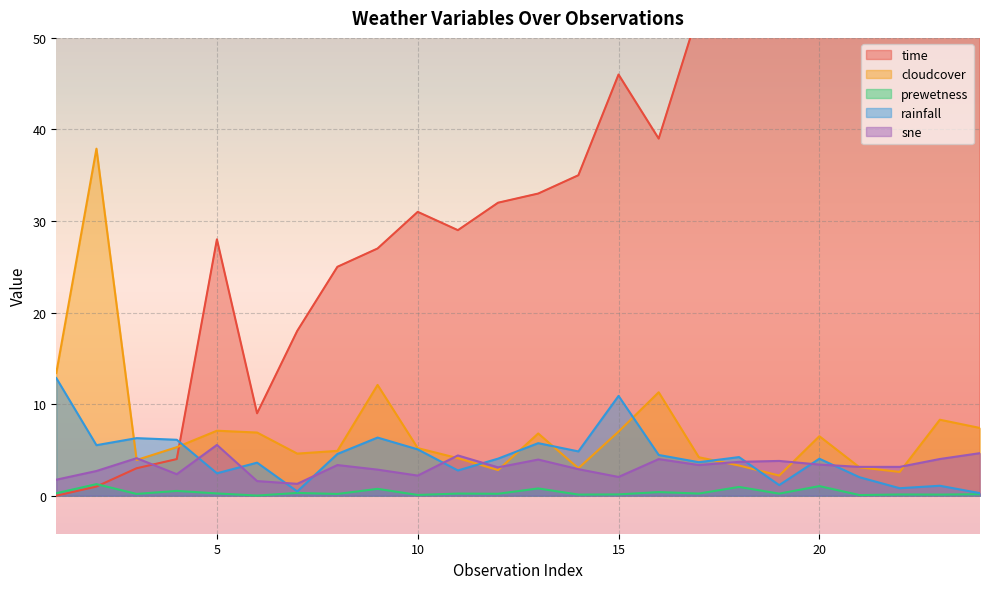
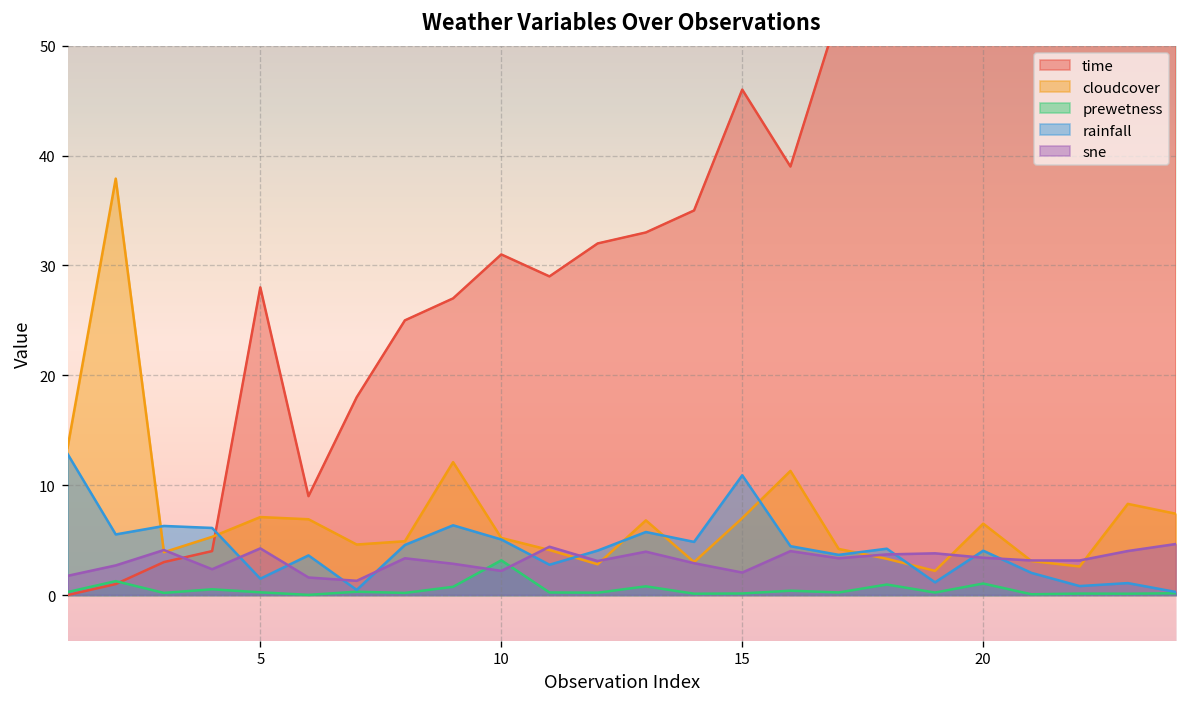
  {
    "time": {
      "5": 28,
      "10": 31,
      "15": 46
    },
    "cloudcover": {
      "5": 7,
      "15": 7,
      "20": 7
    },
    "prewetness": {
      "5": 0,
-     "10": 0,
+     "10": 3,
      "15": 0,
      "20": 1
    },
    "rainfall": {
-     "5": 2,
+     "5": 1,
      "15": 11,
      "20": 4
    },
    "sne": {
-     "5": 6,
+     "5": 4,
      "10": 2,
      "15": 2,
      "20": 3
    }
  }
